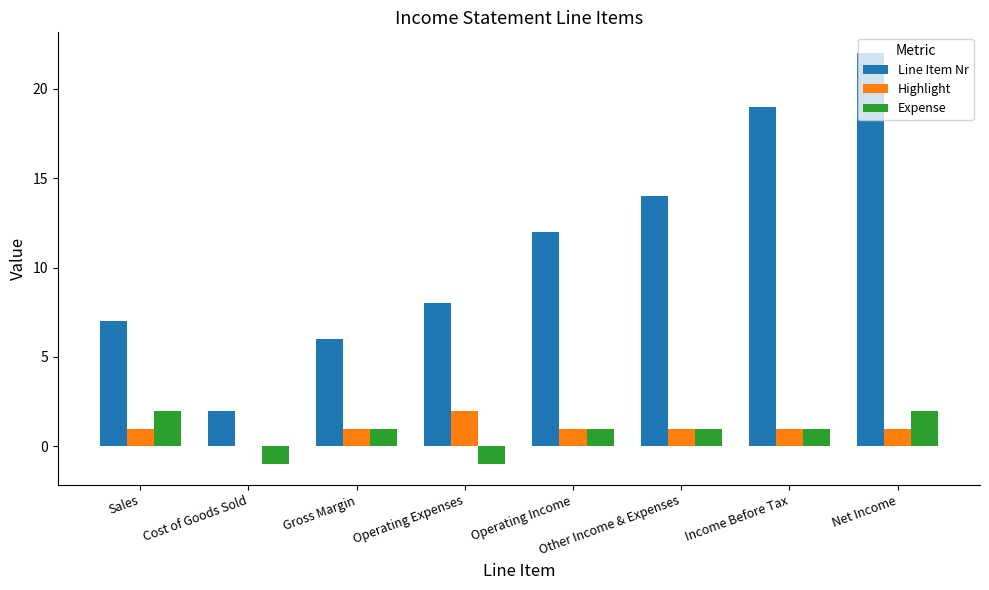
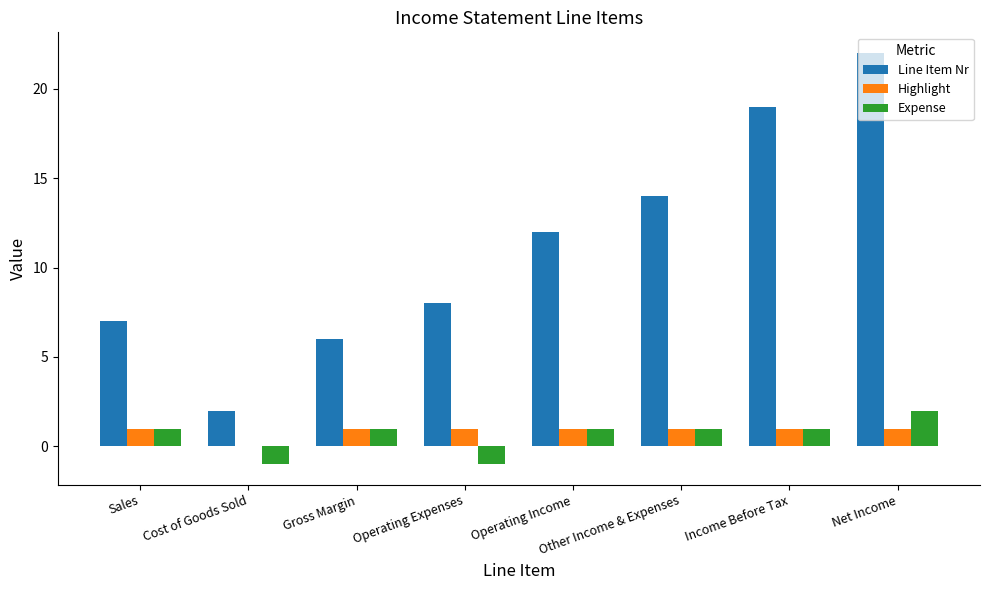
  {
    "Line Item Nr": {
      "Sales": 7,
      "Cost of Goods Sold": 2,
      "Gross Margin": 6,
      "Operating Expenses": 8,
      "Operating Income": 12,
      "Other Income & Expenses": 14,
      "Income Before Tax": 19
    },
    "Highlight": {
      "Sales": 1,
      "Cost of Goods Sold": 0,
      "Gross Margin": 1,
-     "Operating Expenses": 2,
+     "Operating Expenses": 1,
      "Operating Income": 1,
      "Other Income & Expenses": 1,
      "Income Before Tax": 1,
      "Net Income": 1
    },
    "Expense": {
-     "Sales": 2,
+     "Sales": 1,
      "Cost of Goods Sold": -1,
      "Gross Margin": 1,
      "Operating Expenses": -1,
      "Operating Income": 1,
      "Other Income & Expenses": 1,
      "Income Before Tax": 1,
      "Net Income": 2
    }
  }
